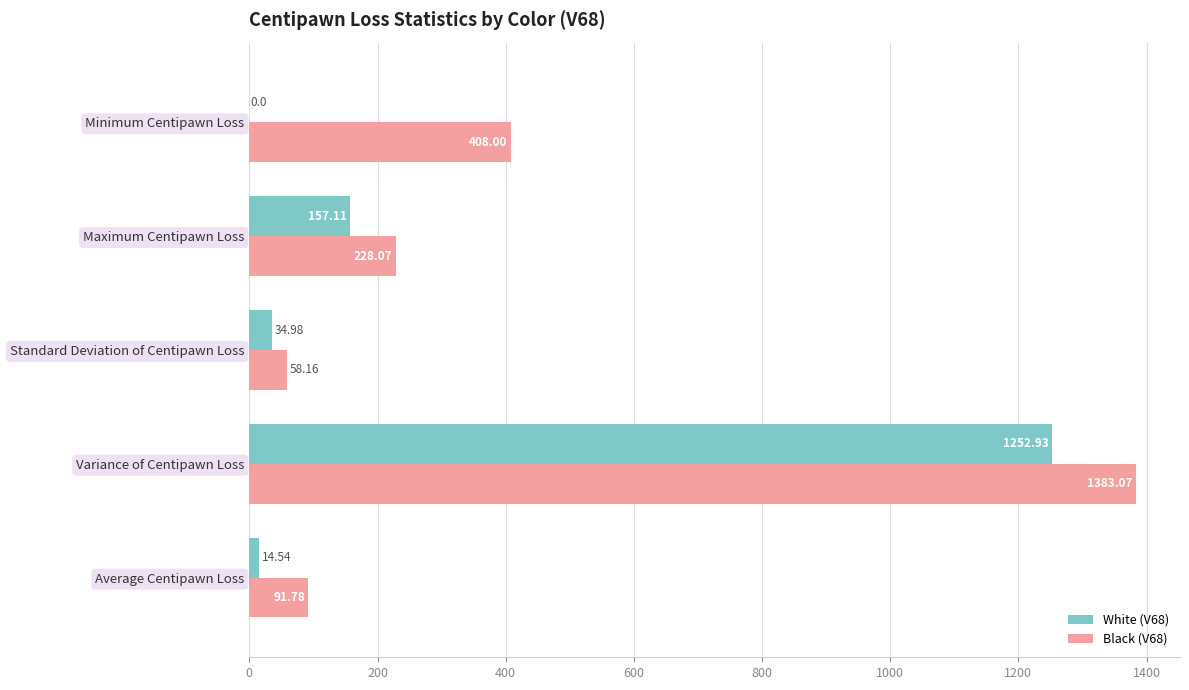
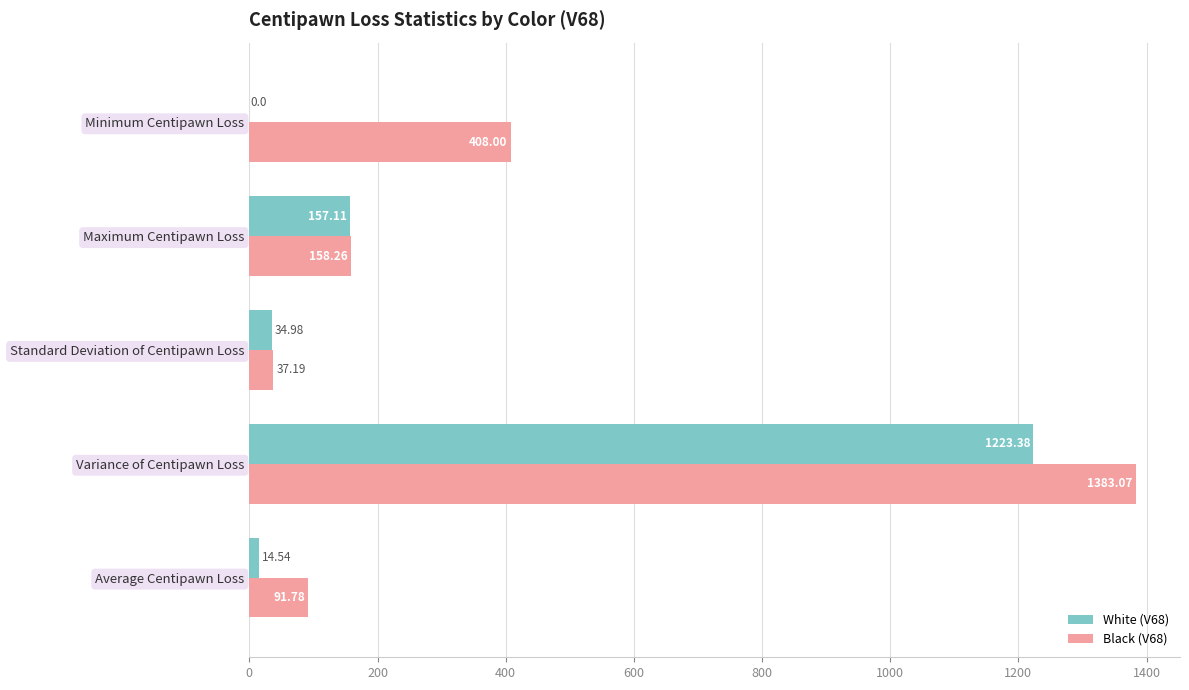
  {
    "White (V68)": {
      "Minimum Centipawn Loss": 0.0,
      "Maximum Centipawn Loss": 157.11,
      "Standard Deviation of Centipawn Loss": 34.98,
-     "Variance of Centipawn Loss": 1252.93,
+     "Variance of Centipawn Loss": 1223.38,
      "Average Centipawn Loss": 14.54
    },
    "Black (V68)": {
      "Minimum Centipawn Loss": 408.00,
-     "Maximum Centipawn Loss": 228.07,
-     "Standard Deviation of Centipawn Loss": 58.16,
+     "Maximum Centipawn Loss": 158.26,
+     "Standard Deviation of Centipawn Loss": 37.19,
      "Variance of Centipawn Loss": 1383.07,
      "Average Centipawn Loss": 91.78
    }
  }
